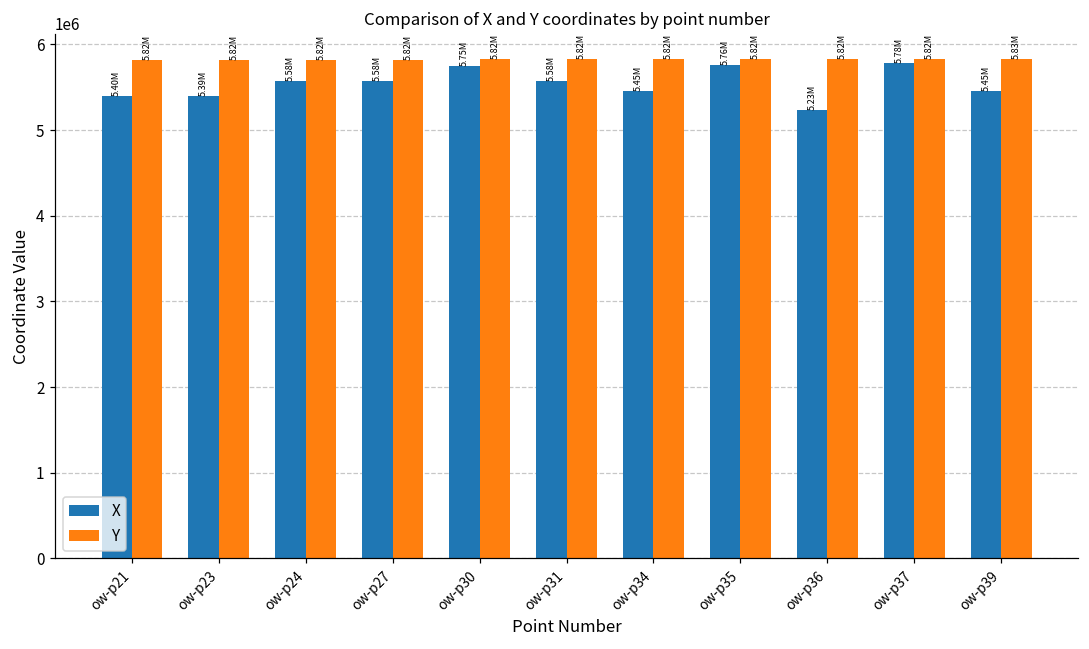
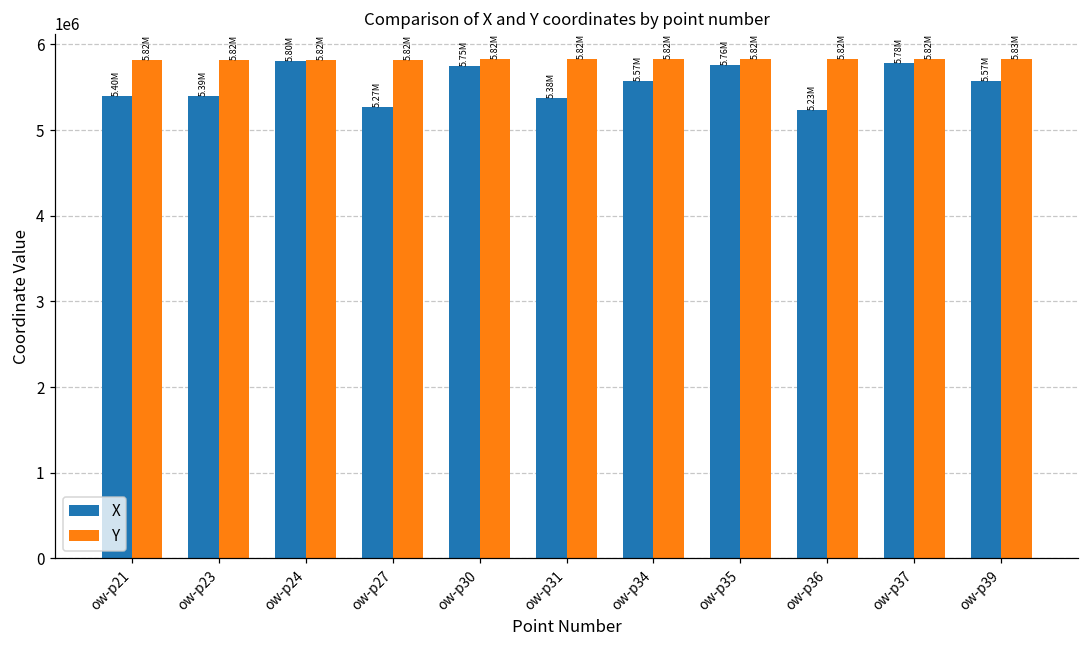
  {
    "X": {
      "ow-p23": "5.39M",
-     "ow-p24": "5.58M",
-     "ow-p27": "5.58M",
+     "ow-p24": "5.80M",
+     "ow-p27": "5.27M",
      "ow-p30": "5.75M",
-     "ow-p31": "5.58M",
-     "ow-p34": "5.45M",
+     "ow-p31": "5.38M",
+     "ow-p34": "5.57M",
      "ow-p35": "5.76M",
      "ow-p36": "5.23M",
      "ow-p37": "5.78M",
-     "ow-p39": "5.45M"
+     "ow-p39": "5.57M"
    },
    "Y": {
      "ow-p21": "5.82M",
      "ow-p23": "5.82M",
      "ow-p24": "5.82M",
      "ow-p27": "5.82M",
      "ow-p30": "5.82M",
      "ow-p31": "5.82M",
      "ow-p34": "5.82M",
      "ow-p35": "5.82M",
      "ow-p36": "5.82M",
      "ow-p37": "5.82M",
      "ow-p39": "5.83M"
    }
  }
